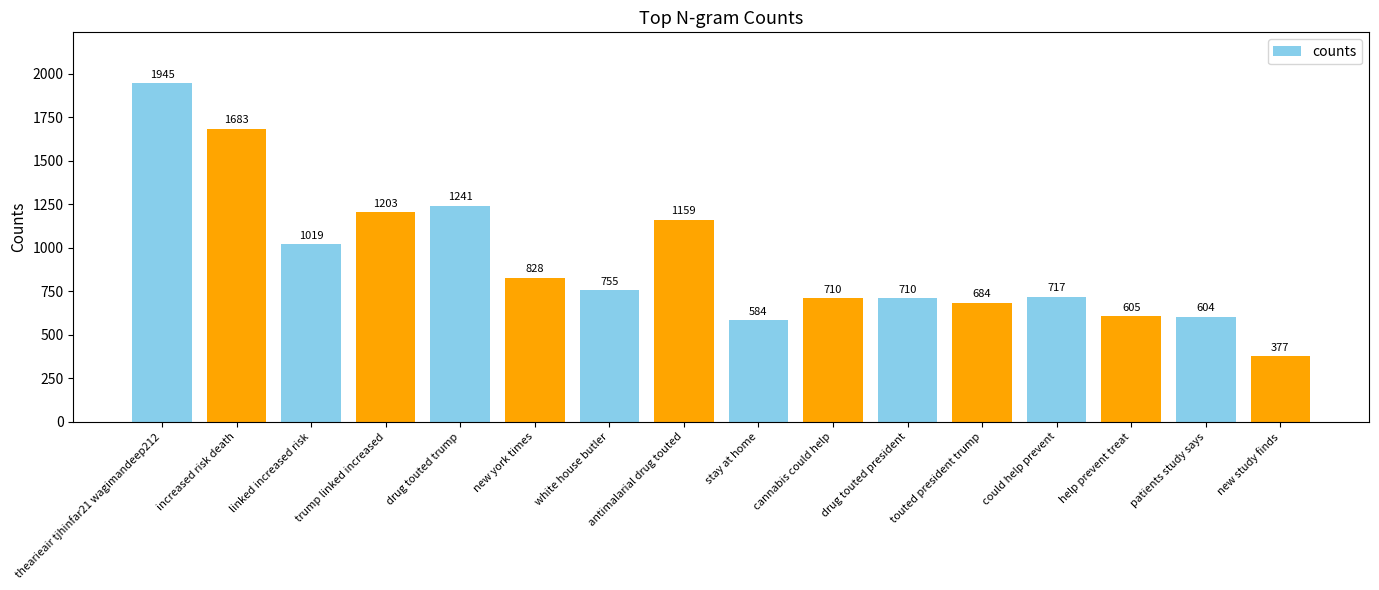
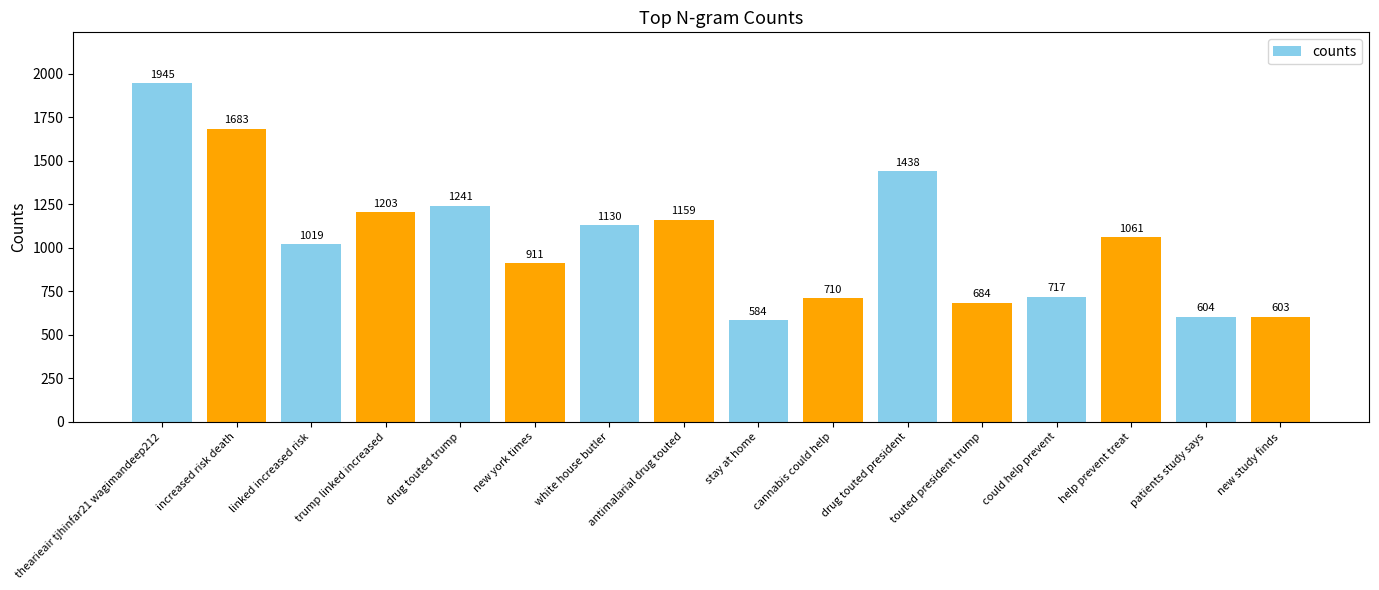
  {
    "thearieair tjhinfar21 wagimandeep212": 1945,
    "increased risk death": 1683,
    "linked increased risk": 1019,
    "trump linked increased": 1203,
    "drug touted trump": 1241,
-   "new york times": 828,
-   "white house butler": 755,
+   "new york times": 911,
+   "white house butler": 1130,
    "antimalarial drug touted": 1159,
    "stay at home": 584,
    "cannabis could help": 710,
-   "drug touted president": 710,
+   "drug touted president": 1438,
    "touted president trump": 684,
    "could help prevent": 717,
-   "help prevent treat": 605,
+   "help prevent treat": 1061,
    "patients study says": 604,
-   "new study finds": 377
+   "new study finds": 603
  }
